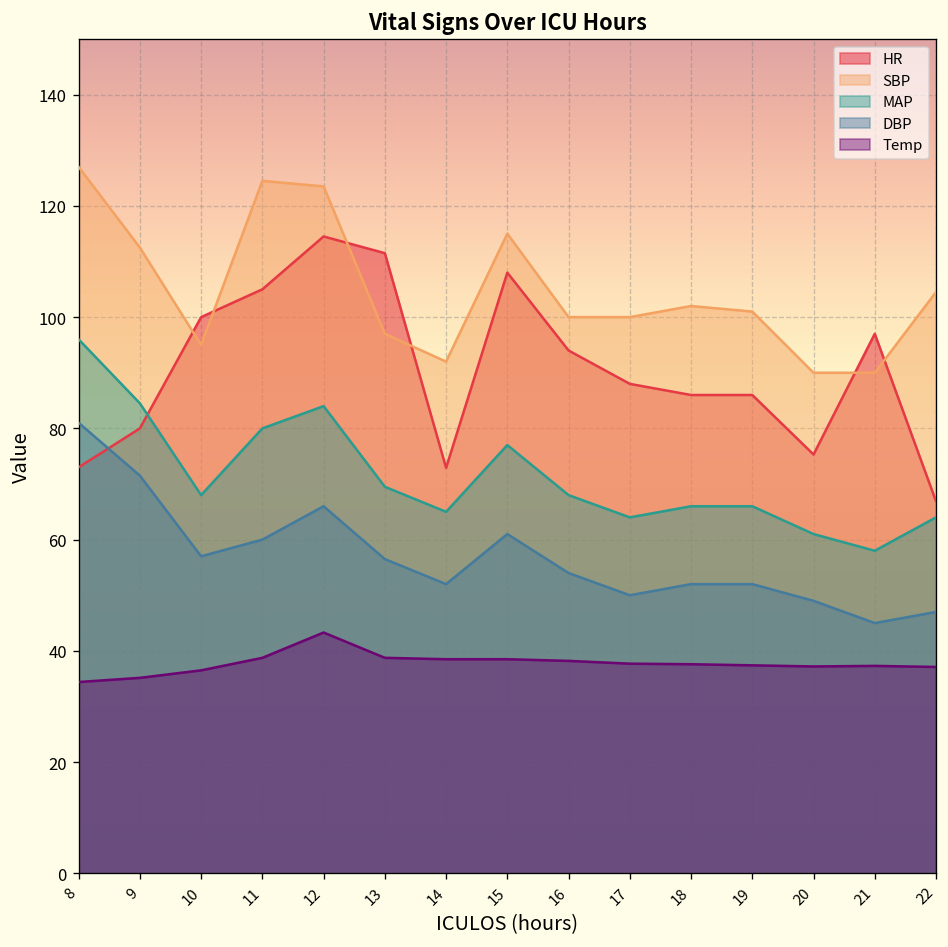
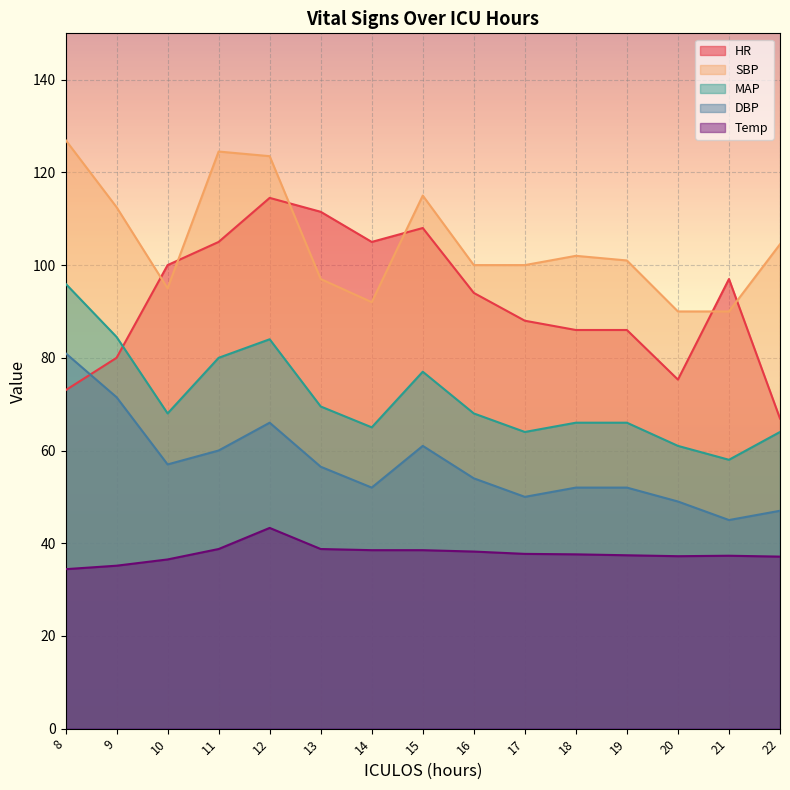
  {
    "HR": {
      "8": 73,
      "9": 80,
      "10": 100,
      "11": 105,
      "12": 115,
      "13": 112,
-     "14": 73,
+     "14": 105,
      "15": 108,
      "16": 94,
      "17": 88,
      "18": 86,
      "19": 86,
      "20": 75,
      "21": 97,
      "22": 67
    },
    "SBP": {
      "8": 127,
      "9": 113,
      "10": 95,
      "11": 125,
      "12": 124,
      "13": 97,
      "14": 92,
      "15": 115,
      "16": 100,
      "17": 100,
      "18": 102,
      "19": 101,
      "20": 90,
      "21": 90,
      "22": 105
    },
    "Temp": {
      "8": 34,
      "9": 35,
      "10": 37,
      "11": 39,
      "12": 43,
      "13": 39,
      "14": 39,
      "15": 39,
      "16": 38,
      "17": 38,
      "18": 38,
      "19": 37,
      "20": 37,
      "21": 37,
      "22": 37
    }
  }
